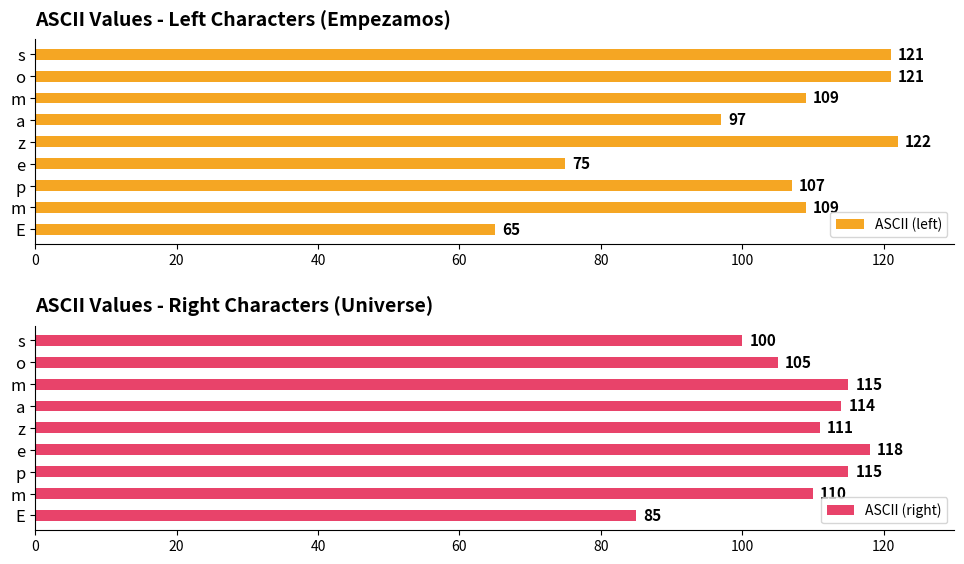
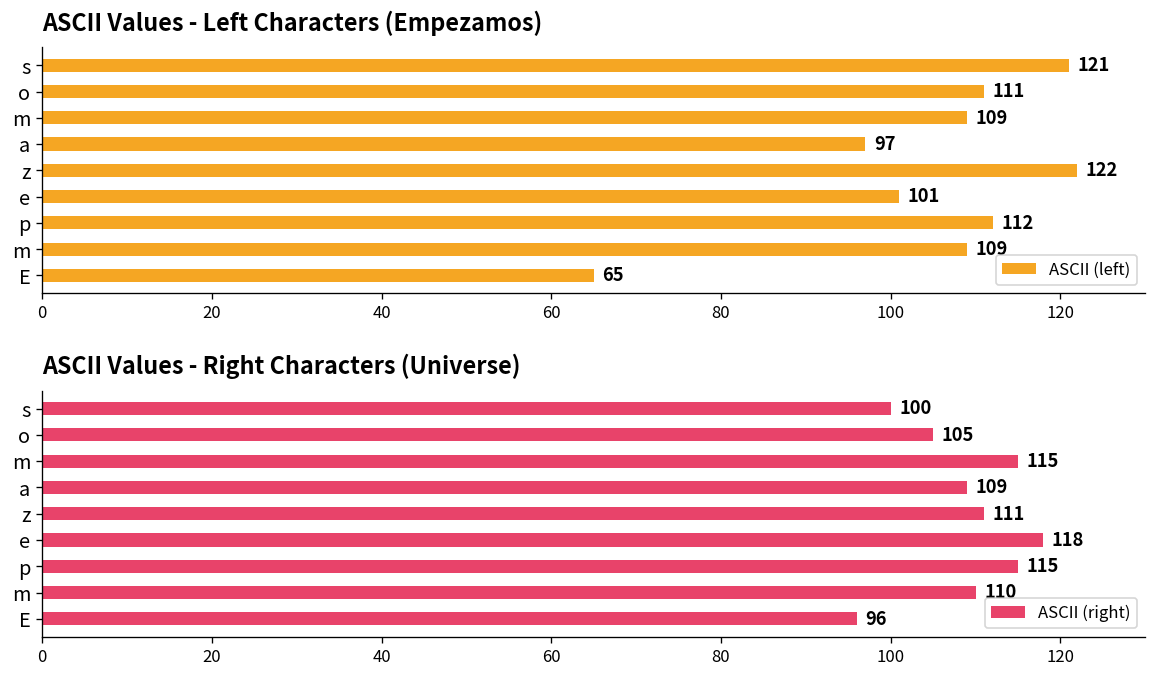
  {
    "ASCII Values - Left Characters (Empezamos)": {
      "s": 121,
-     "o": 121,
+     "o": 111,
      "a": 97,
      "z": 122,
-     "e": 75,
-     "p": 107,
+     "e": 101,
+     "p": 112,
      "E": 65
    },
    "ASCII Values - Right Characters (Universe)": {
      "s": 100,
      "o": 105,
-     "a": 114,
+     "a": 109,
      "z": 111,
      "e": 118,
      "p": 115,
-     "E": 85
+     "E": 96
    }
  }
